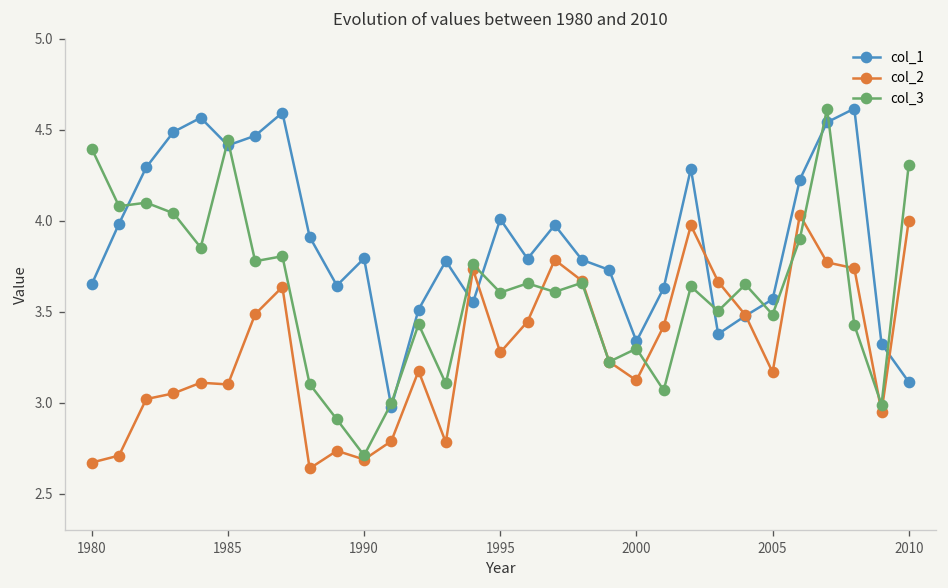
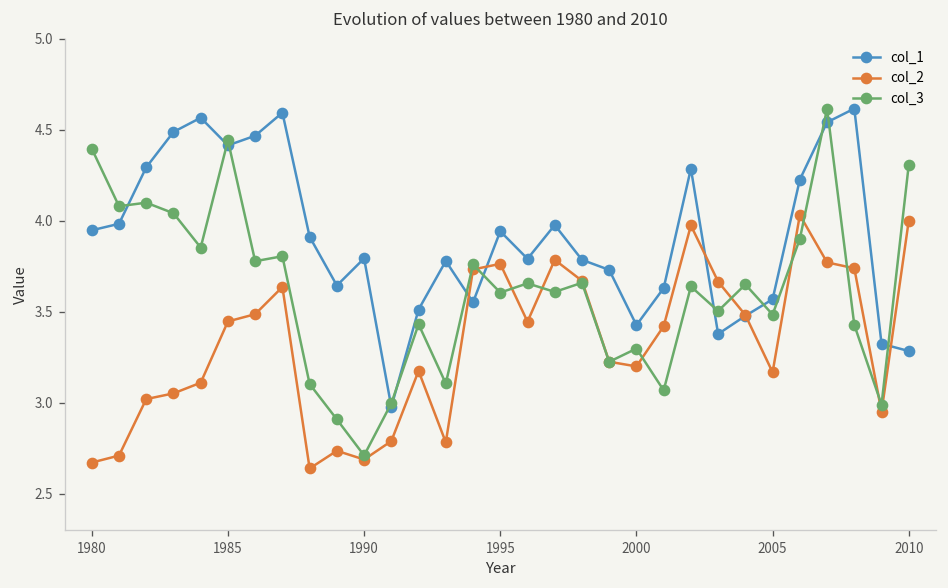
  {
    "col_1": {
-     "1980": 3.65,
+     "1980": 3.95,
      "1985": 4.41,
      "1990": 3.79,
-     "1995": 4.01,
-     "2000": 3.34,
+     "1995": 3.94,
+     "2000": 3.43,
      "2005": 3.57,
-     "2010": 3.11
+     "2010": 3.28
    },
    "col_2": {
      "1980": 2.67,
-     "1985": 3.10,
+     "1985": 3.45,
      "1990": 2.69,
-     "1995": 3.28,
-     "2000": 3.12,
+     "1995": 3.76,
+     "2000": 3.20,
      "2005": 3.17,
      "2010": 4.00
    },
    "col_3": {
      "1980": 4.39,
      "1985": 4.44,
      "1990": 2.71,
      "1995": 3.60,
      "2000": 3.30,
      "2005": 3.48,
      "2010": 4.31
    }
  }
